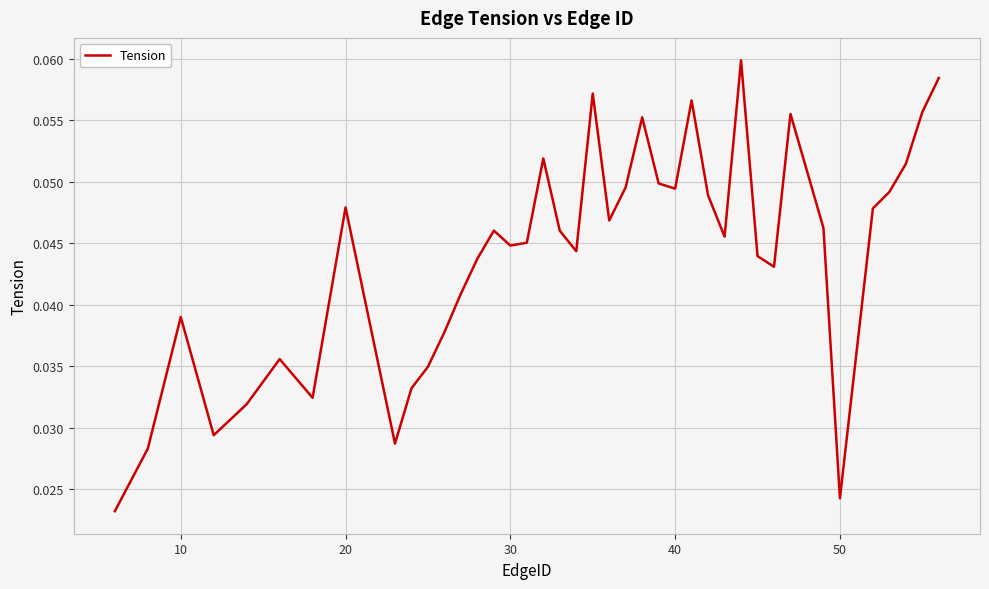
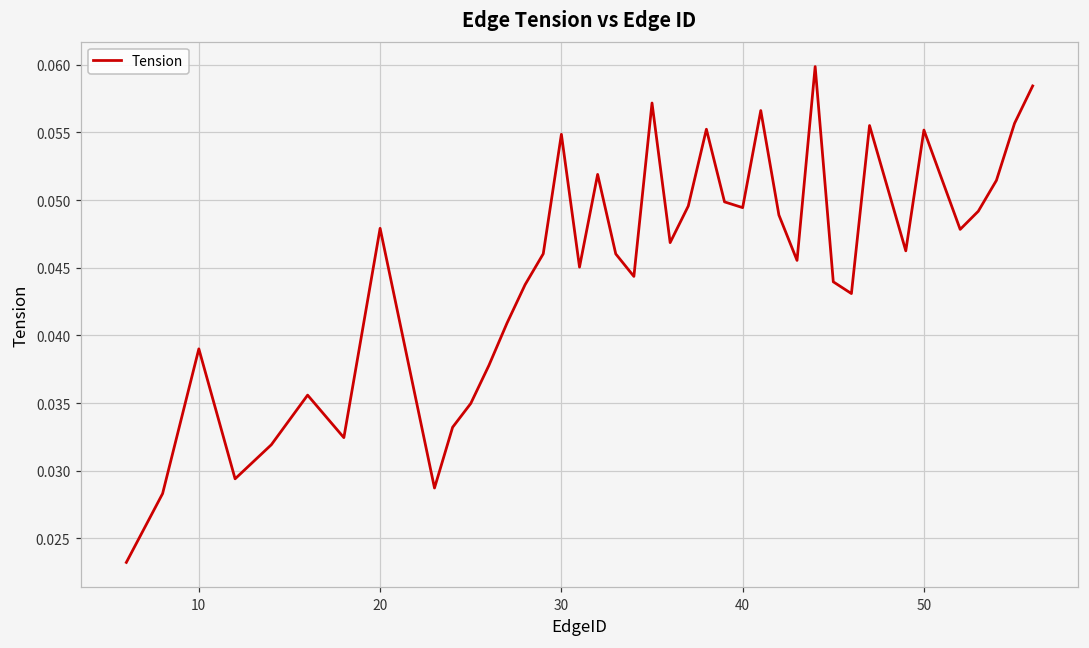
  {
    "10": 0.0390,
    "20": 0.0479,
-   "30": 0.0448,
+   "30": 0.0549,
    "40": 0.0494,
-   "50": 0.0243
+   "50": 0.0552
  }
